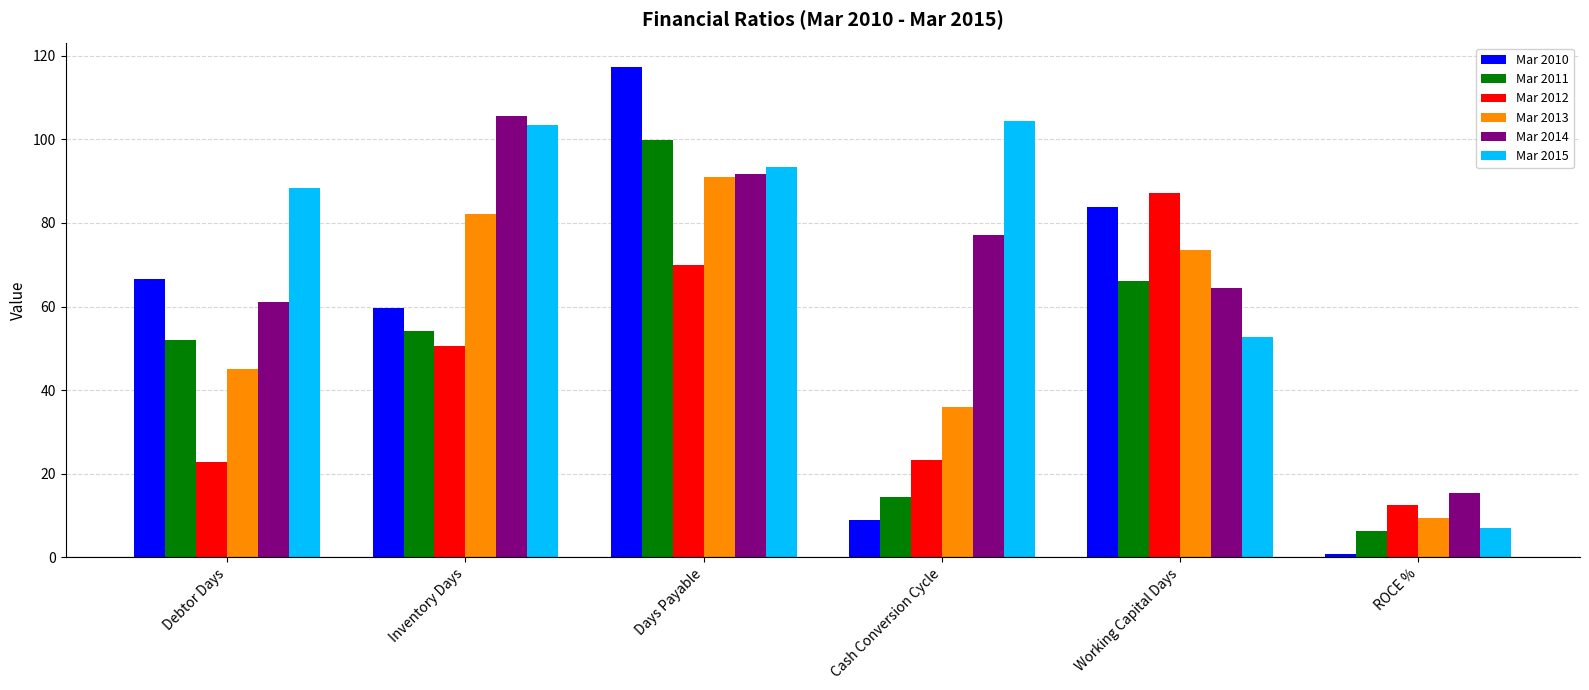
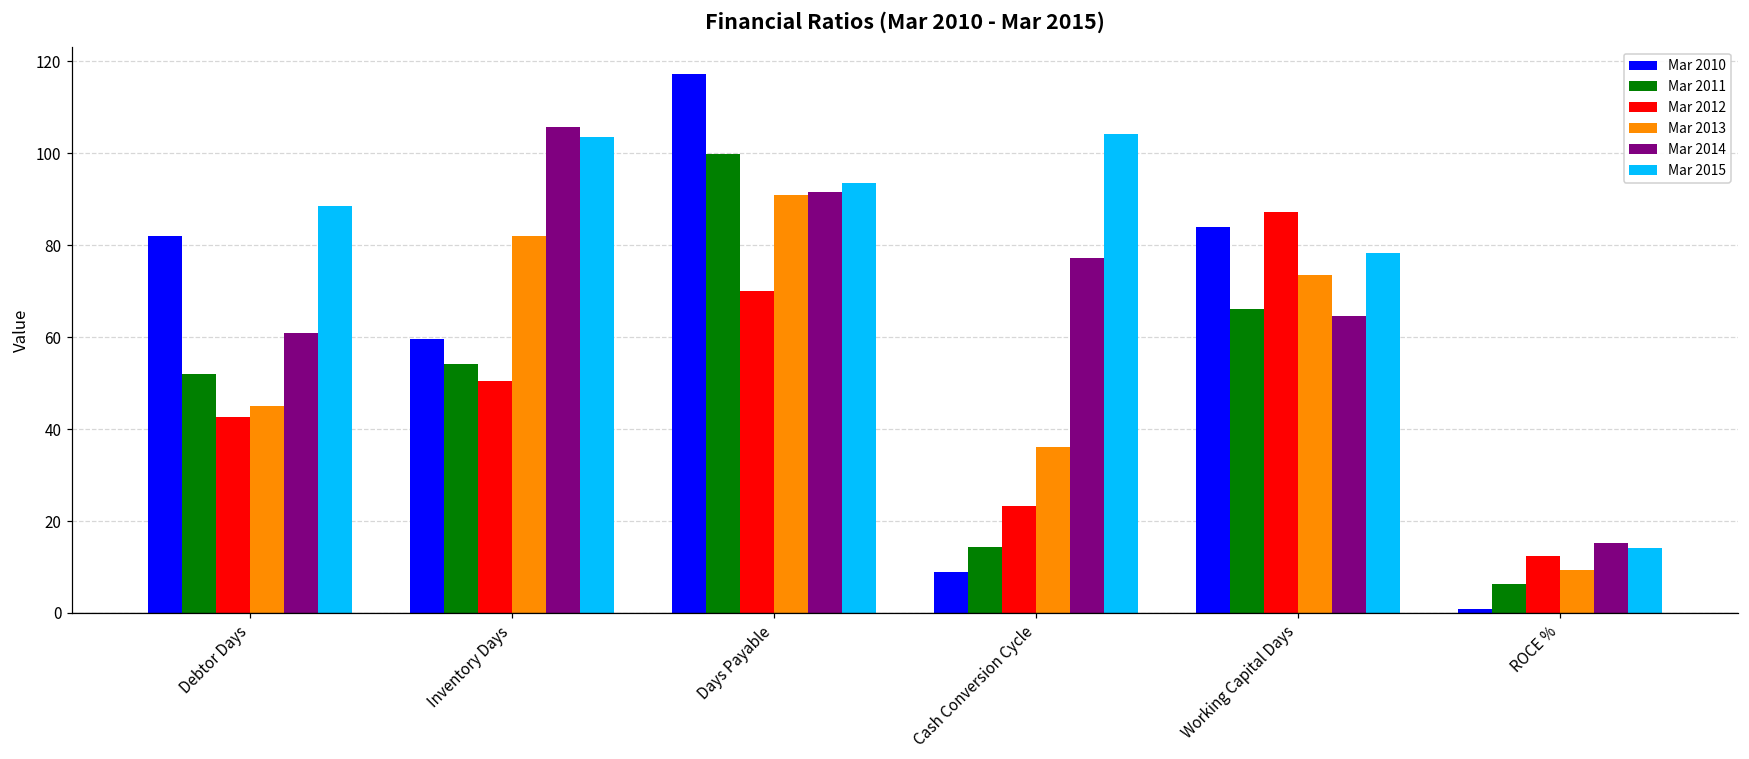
  {
    "Mar 2010": {
-     "Debtor Days": 67,
+     "Debtor Days": 82,
      "Inventory Days": 60,
      "Days Payable": 117,
      "Cash Conversion Cycle": 9,
      "Working Capital Days": 84,
      "ROCE %": 1
    },
    "Mar 2011": {
      "Debtor Days": 52,
      "Inventory Days": 54,
      "Days Payable": 100,
      "Cash Conversion Cycle": 14,
      "Working Capital Days": 66,
      "ROCE %": 6
    },
    "Mar 2012": {
-     "Debtor Days": 23,
+     "Debtor Days": 43,
      "Inventory Days": 50,
      "Days Payable": 70,
      "Cash Conversion Cycle": 23,
      "Working Capital Days": 87,
      "ROCE %": 12
    },
    "Mar 2013": {
      "Debtor Days": 45,
      "Inventory Days": 82,
      "Days Payable": 91,
      "Cash Conversion Cycle": 36,
      "Working Capital Days": 74,
      "ROCE %": 9
    },
    "Mar 2014": {
      "Debtor Days": 61,
      "Inventory Days": 106,
      "Days Payable": 92,
      "Cash Conversion Cycle": 77,
      "Working Capital Days": 65,
      "ROCE %": 15
    },
    "Mar 2015": {
      "Debtor Days": 88,
      "Inventory Days": 104,
      "Days Payable": 94,
      "Cash Conversion Cycle": 104,
-     "Working Capital Days": 53,
-     "ROCE %": 7
+     "Working Capital Days": 78,
+     "ROCE %": 14
    }
  }
